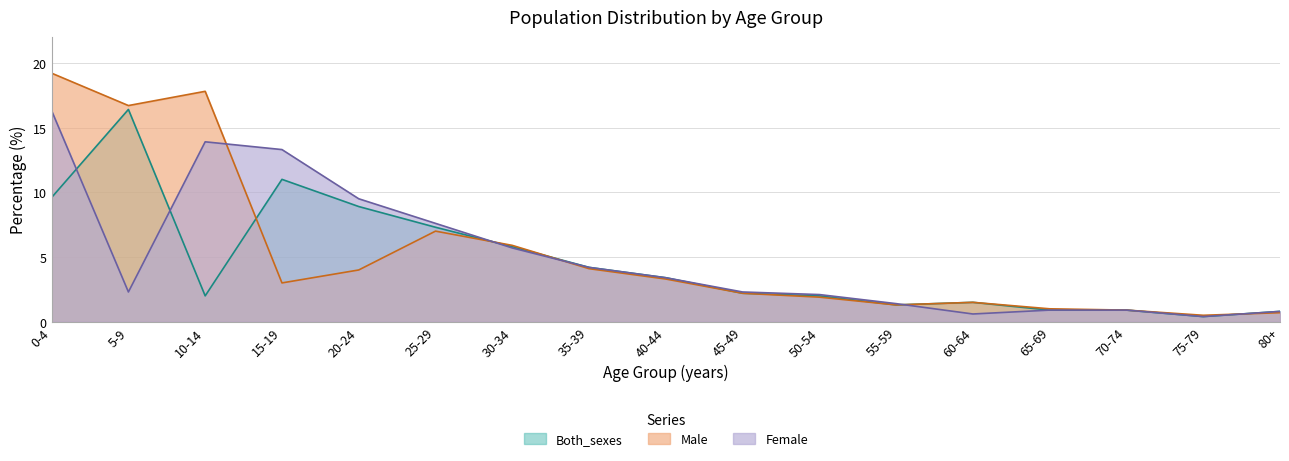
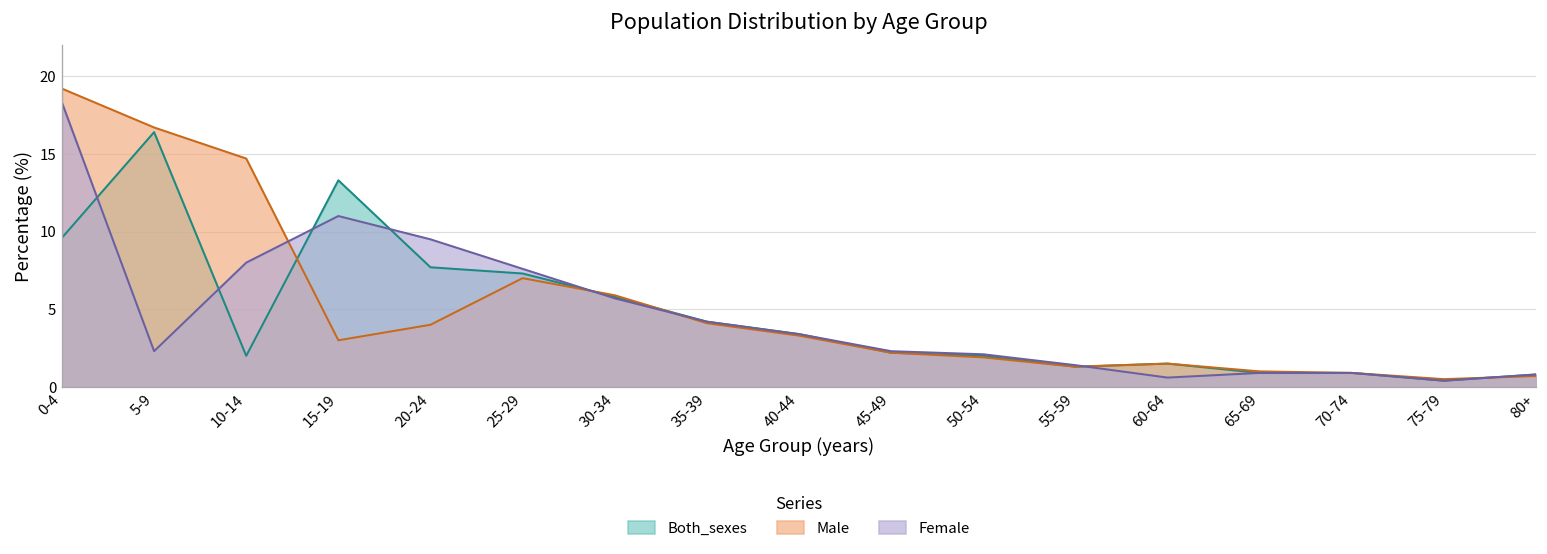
  {
    "Both_sexes": {
      "0-4": 9.6,
      "5-9": 16.4,
      "10-14": 2.0,
-     "15-19": 11.0,
-     "20-24": 8.9,
+     "15-19": 13.3,
+     "20-24": 7.7,
      "25-29": 7.3
    },
    "Male": {
      "0-4": 19.2,
      "5-9": 16.7,
-     "10-14": 17.8,
+     "10-14": 14.7,
      "15-19": 3.0,
      "20-24": 4.0,
      "25-29": 7.0
    },
    "Female": {
-     "0-4": 16.3,
+     "0-4": 18.3,
      "5-9": 2.3,
-     "10-14": 13.9,
-     "15-19": 13.3,
+     "10-14": 8.0,
+     "15-19": 11.0,
      "20-24": 9.5,
      "25-29": 7.6,
      "60-64": 0.6
    }
  }
